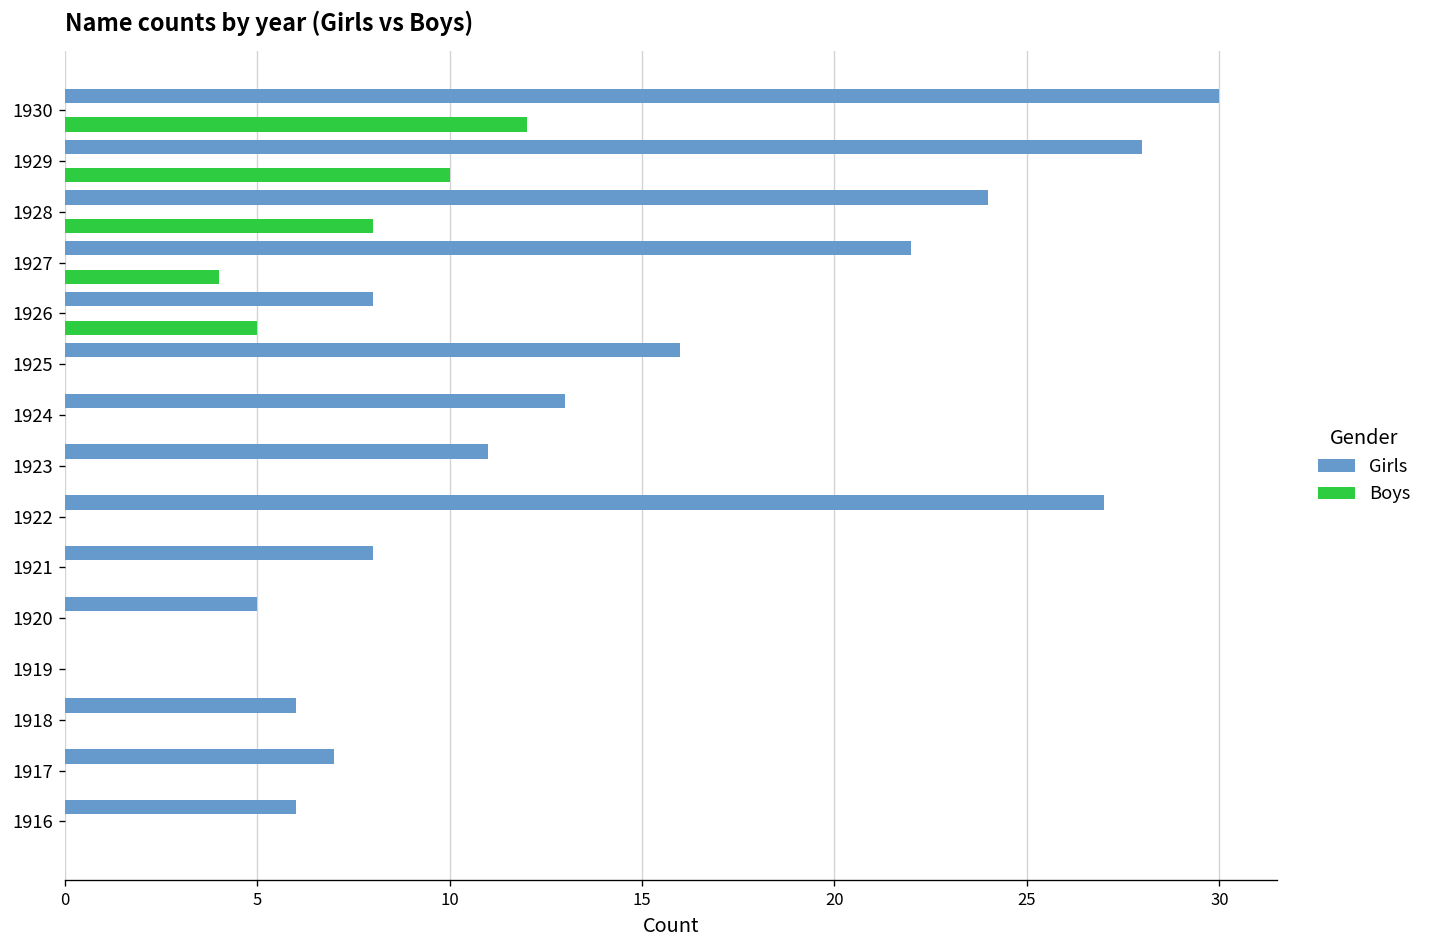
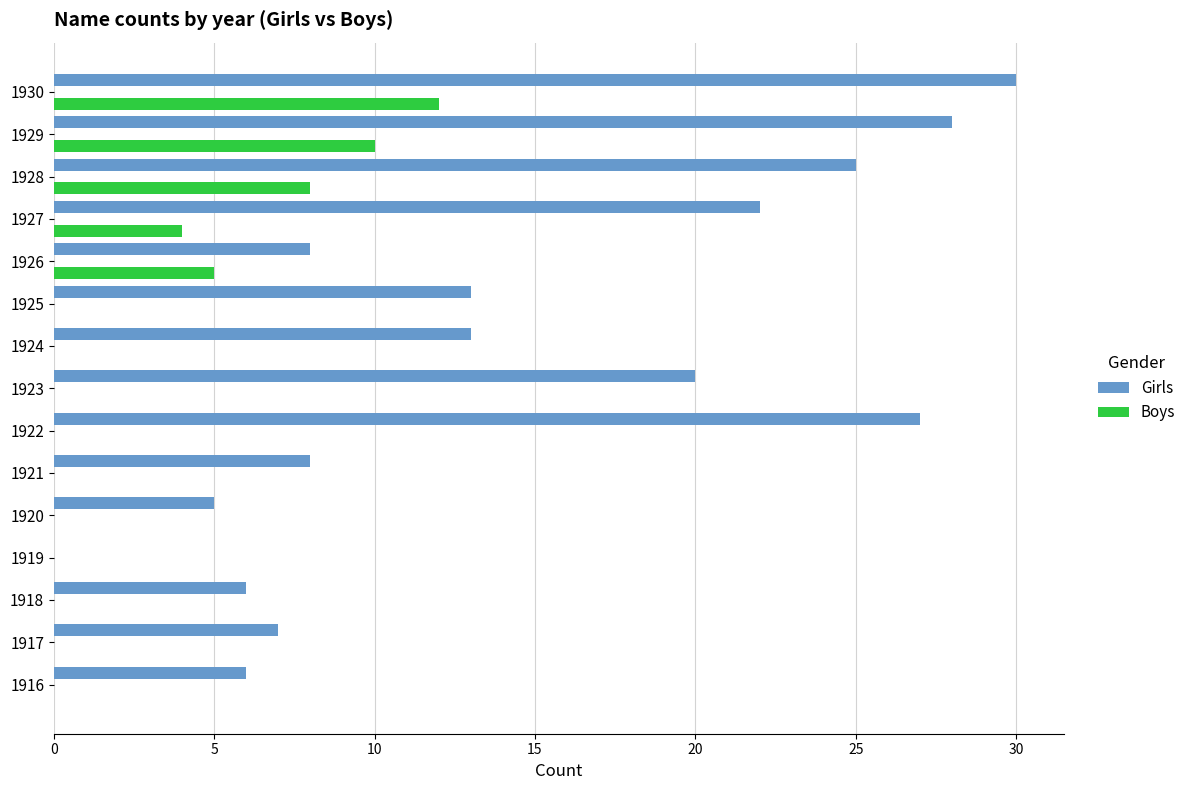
  {
    "Girls": {
      "1930": 30,
      "1929": 28,
-     "1928": 24,
+     "1928": 25,
      "1927": 22,
      "1926": 8,
-     "1925": 16,
+     "1925": 13,
      "1924": 13,
-     "1923": 11,
+     "1923": 20,
      "1922": 27,
      "1921": 8,
      "1920": 5,
      "1919": 0,
      "1918": 6,
      "1917": 7,
      "1916": 6
    },
    "Boys": {
      "1930": 12,
      "1929": 10,
      "1928": 8,
      "1927": 4,
      "1926": 5,
      "1925": 0,
      "1924": 0,
      "1923": 0,
      "1922": 0,
      "1921": 0,
      "1920": 0,
      "1919": 0,
      "1918": 0,
      "1917": 0,
      "1916": 0
    }
  }
